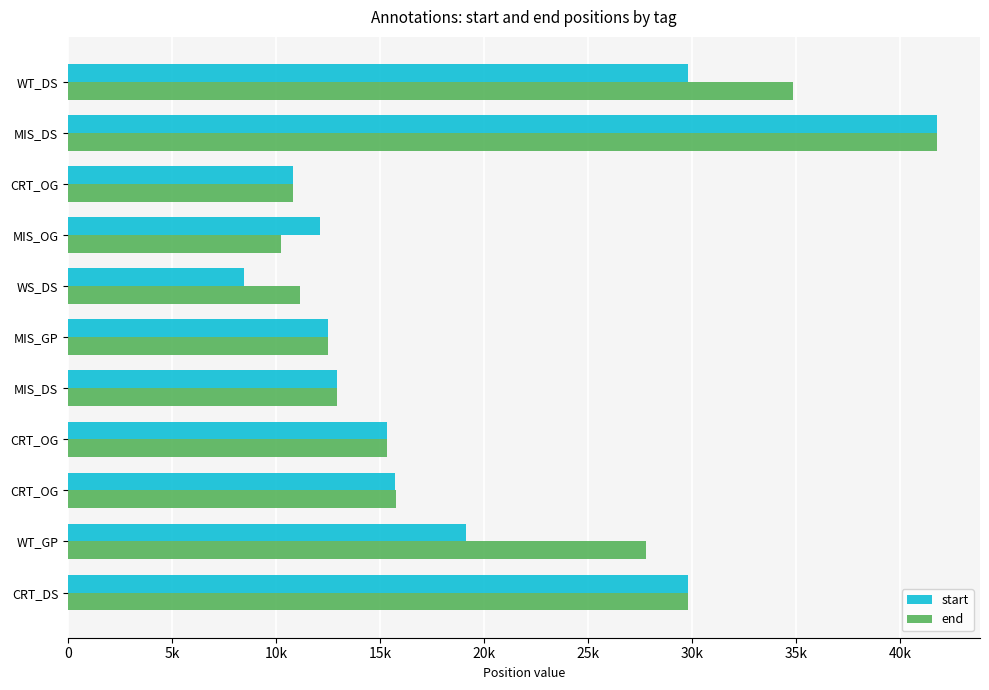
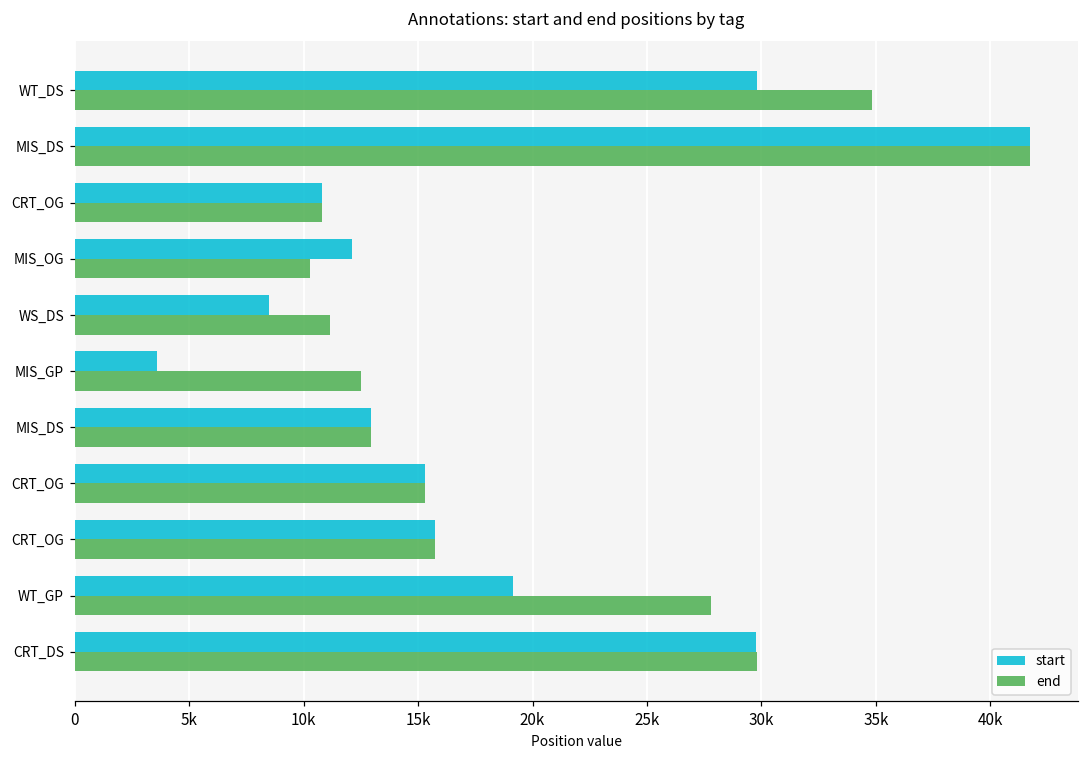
  {
    "start": {
      "WT_DS": 29800,
      "MIS_OG": 12100,
      "WS_DS": 8500,
-     "MIS_GP": 12500,
+     "MIS_GP": 3600,
      "WT_GP": 19100,
      "CRT_DS": 29800
    },
    "end": {
      "WT_DS": 34900,
      "MIS_OG": 10300,
      "WS_DS": 11100,
      "MIS_GP": 12500,
      "WT_GP": 27800,
      "CRT_DS": 29800
    }
  }
